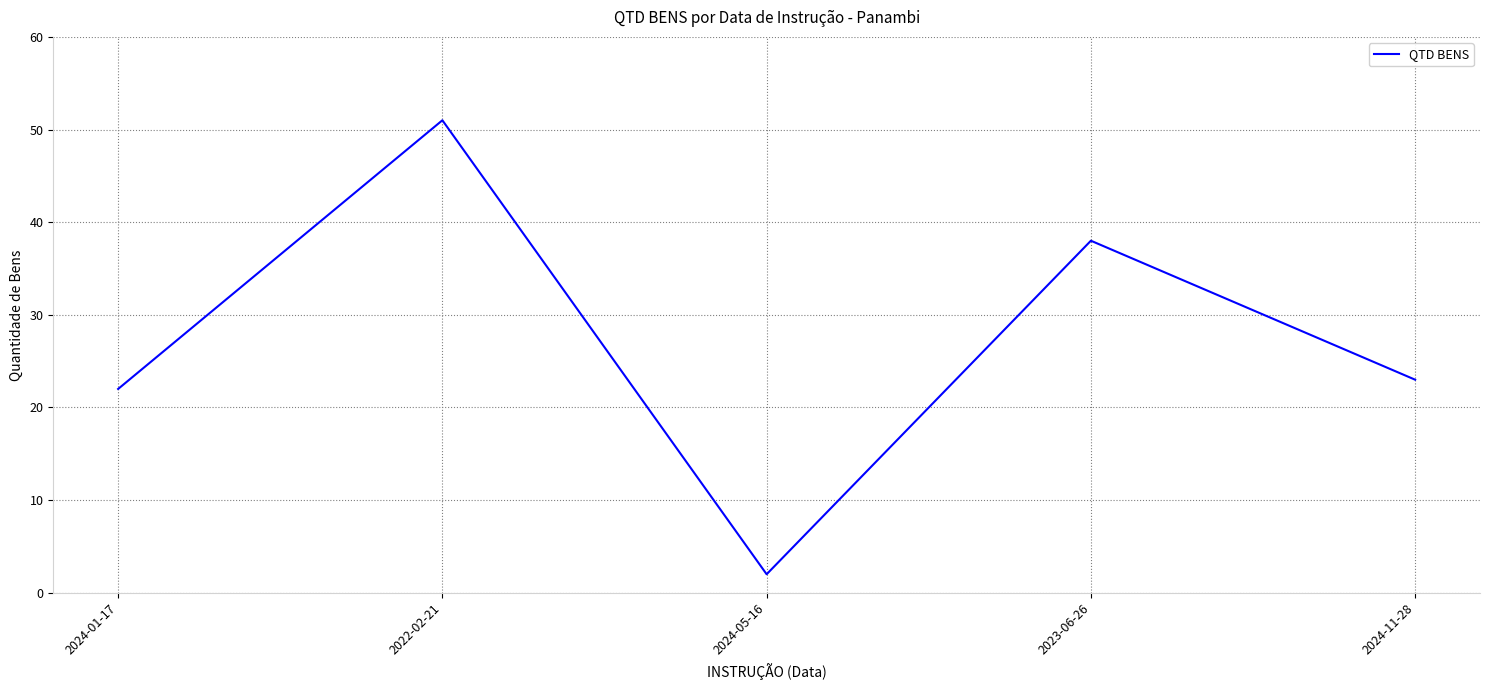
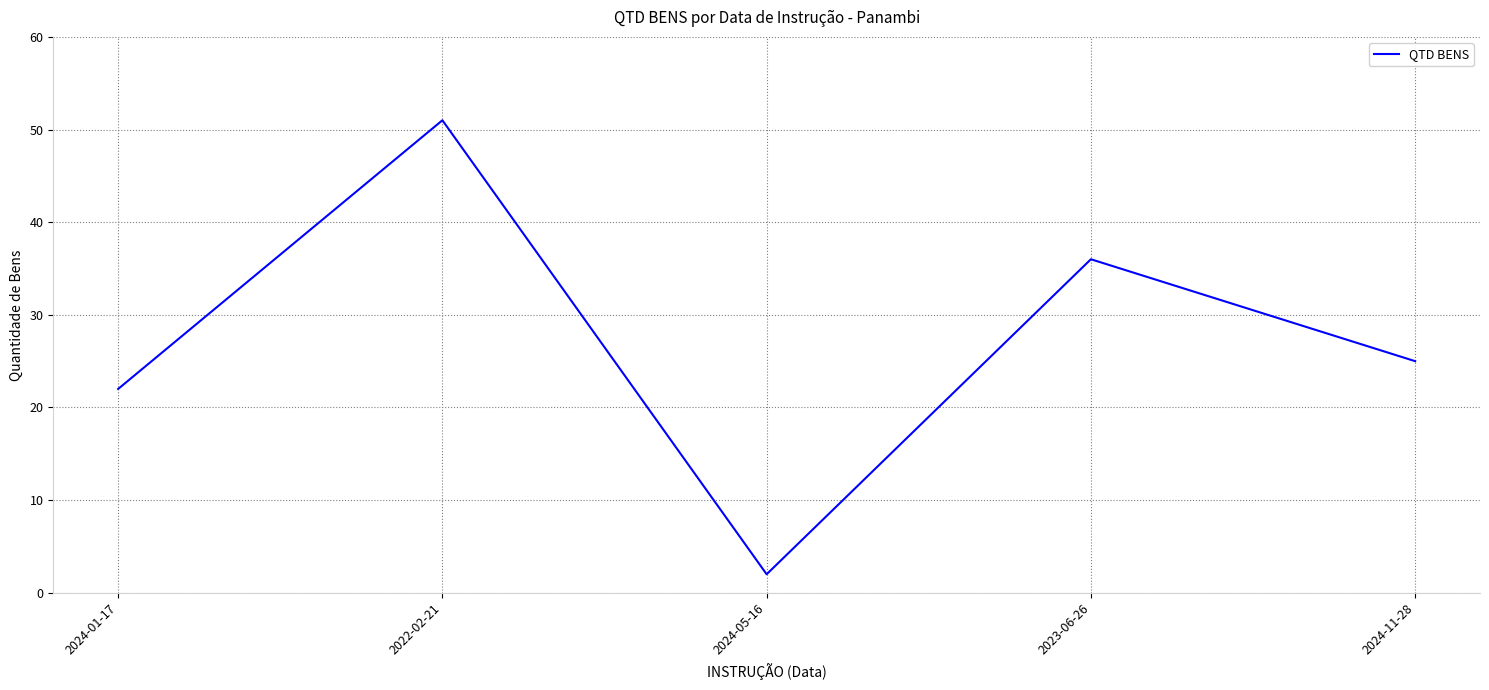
  {
    "2024-01-17": 22,
    "2022-02-21": 51,
    "2024-05-16": 2,
-   "2023-06-26": 38,
-   "2024-11-28": 23
+   "2023-06-26": 36,
+   "2024-11-28": 25
  }
